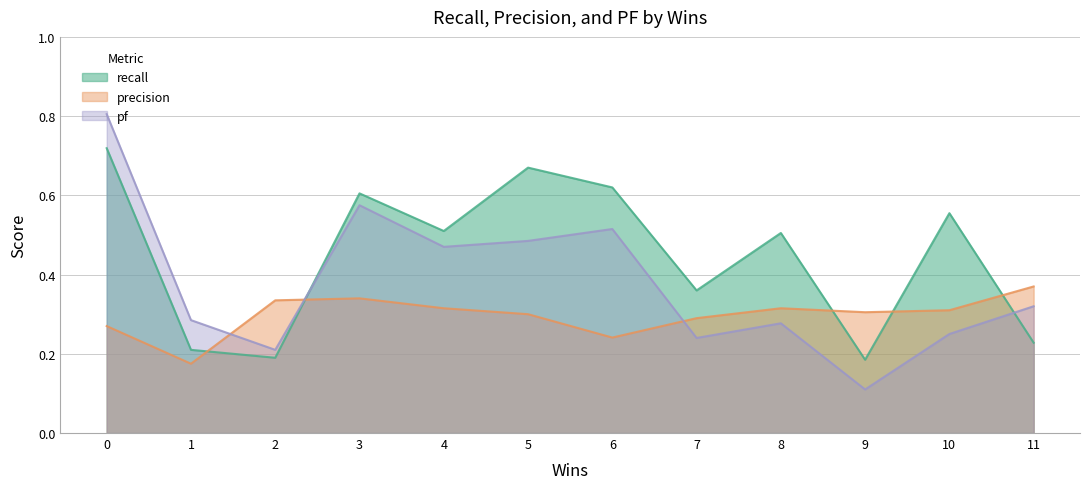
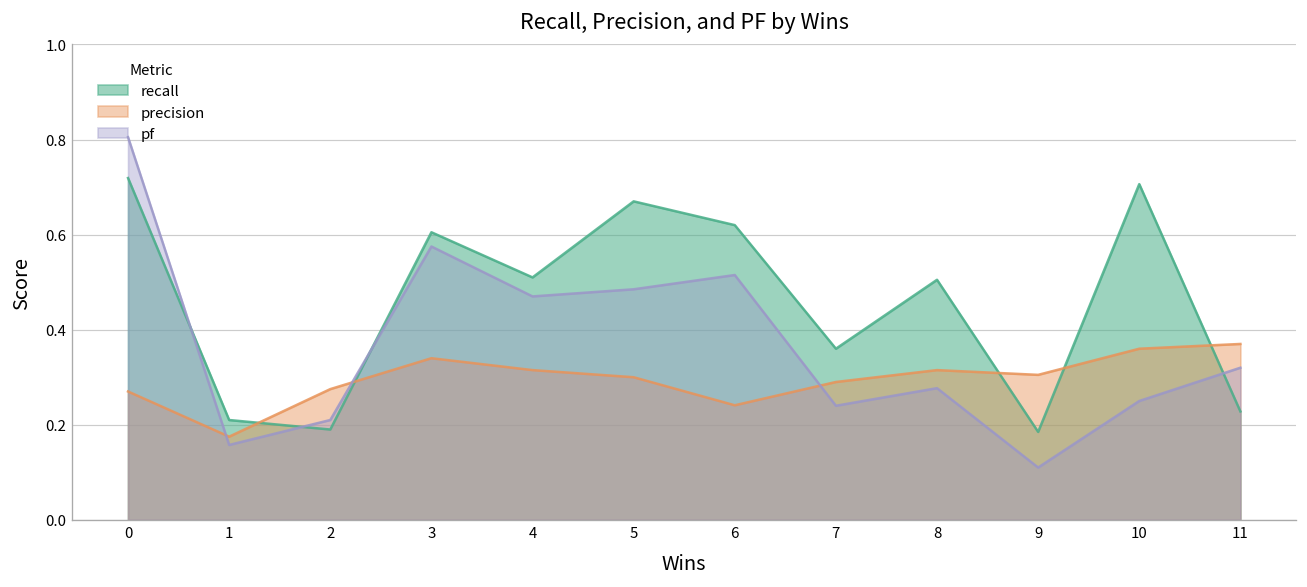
  {
    "recall": {
      "0": 0.72,
      "1": 0.21,
      "2": 0.19,
      "3": 0.61,
      "4": 0.51,
      "5": 0.67,
      "6": 0.62,
      "7": 0.36,
      "8": 0.51,
      "9": 0.19,
-     "10": 0.55,
+     "10": 0.71,
      "11": 0.23
    },
    "precision": {
      "0": 0.27,
      "1": 0.18,
-     "2": 0.34,
+     "2": 0.28,
      "3": 0.34,
      "4": 0.32,
      "5": 0.30,
      "6": 0.24,
      "7": 0.29,
      "8": 0.32,
      "9": 0.31,
-     "10": 0.31,
+     "10": 0.36,
      "11": 0.37
    },
    "pf": {
      "0": 0.80,
-     "1": 0.29,
+     "1": 0.16,
      "2": 0.21,
      "3": 0.58,
      "4": 0.47,
      "5": 0.49,
      "6": 0.52,
      "7": 0.24,
      "8": 0.28,
      "9": 0.11,
      "10": 0.25,
      "11": 0.32
    }
  }
